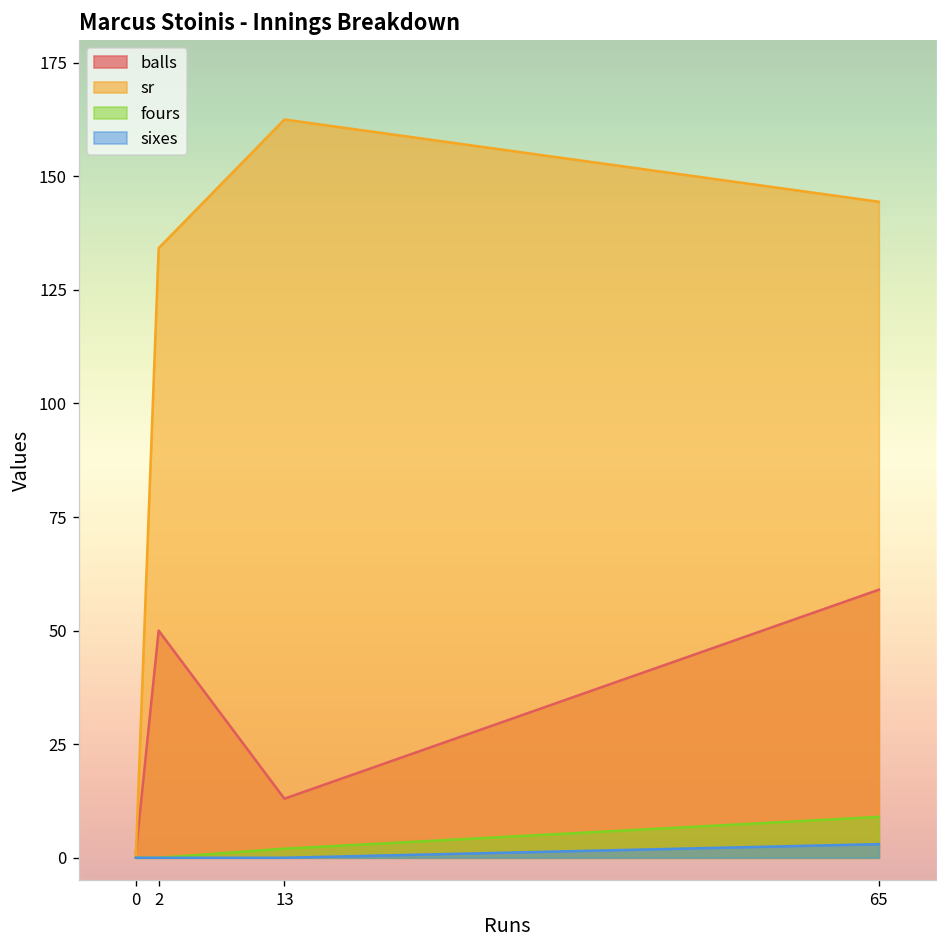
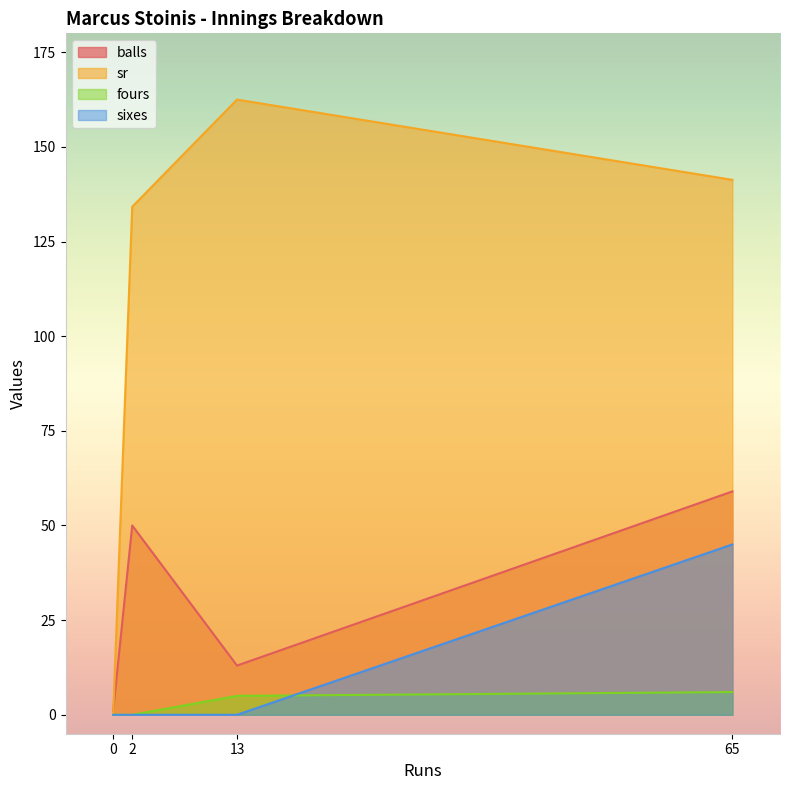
  {
    "balls": {
      "0": 1,
      "2": 50,
      "13": 13,
      "65": 59
    },
    "sr": {
      "2": 134,
      "13": 163,
-     "65": 144
+     "65": 141
    },
    "fours": {
-     "13": 2,
-     "65": 9
+     "13": 5,
+     "65": 6
    },
    "sixes": {
      "13": 0,
-     "65": 3
+     "65": 45
    }
  }
